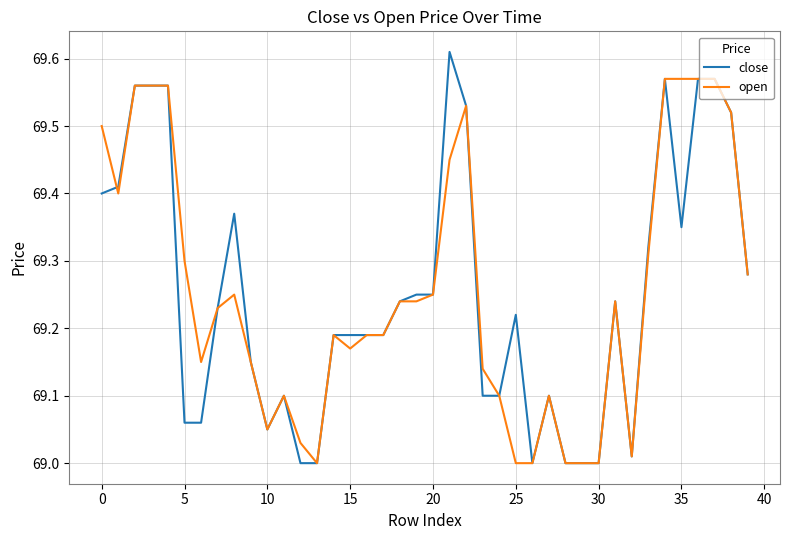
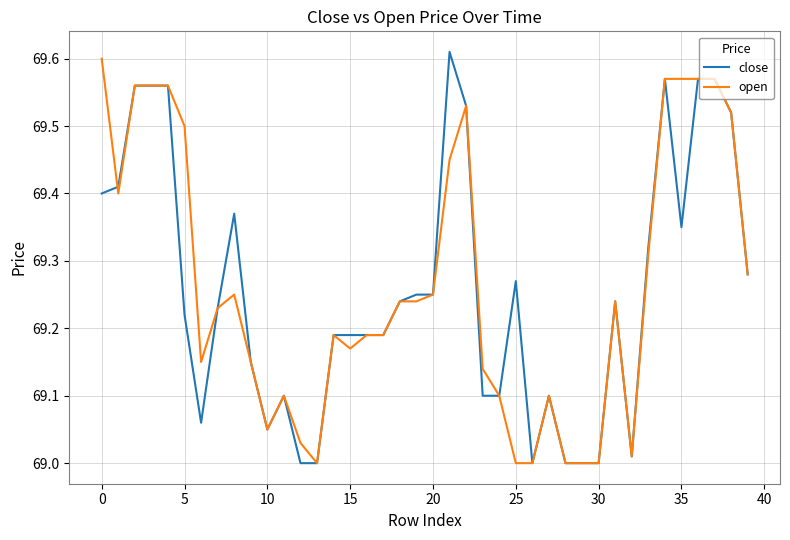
  {
    "close": {
      "0": 69.40,
-     "5": 69.06,
+     "5": 69.22,
      "15": 69.19,
-     "25": 69.22,
+     "25": 69.27,
      "35": 69.35
    },
    "open": {
-     "0": 69.5,
-     "5": 69.3,
+     "0": 69.6,
+     "5": 69.5,
      "15": 69.17,
      "25": 69.0,
      "35": 69.57
    }
  }
